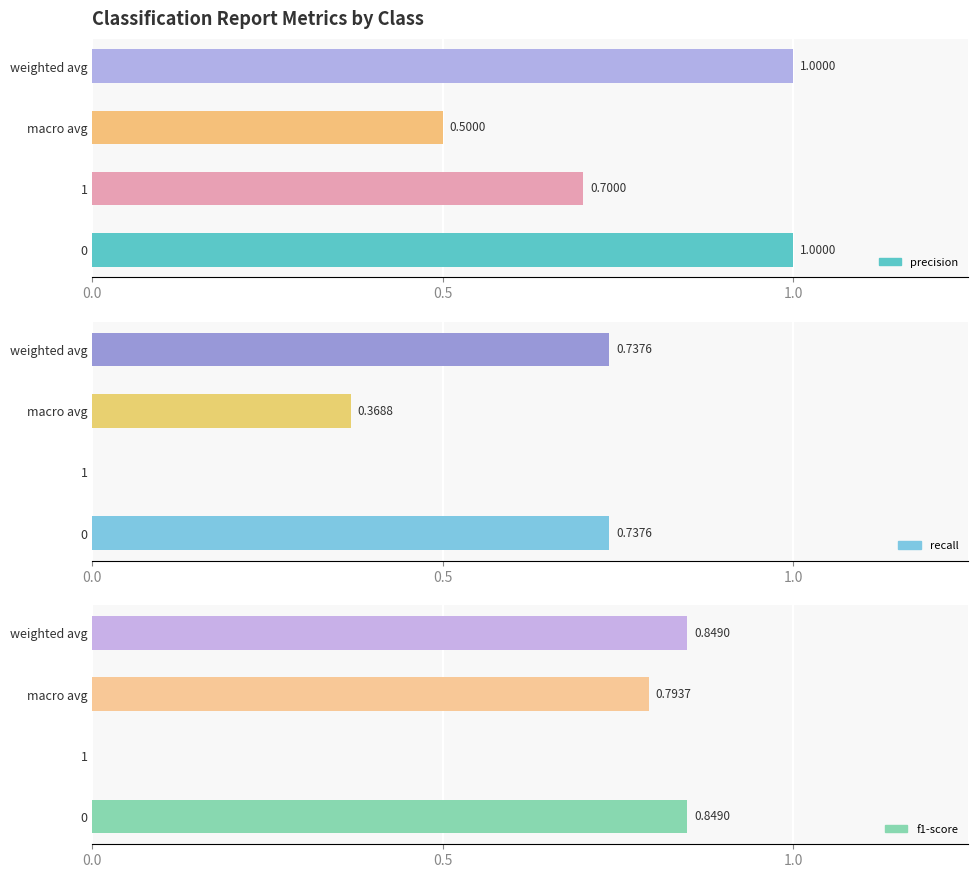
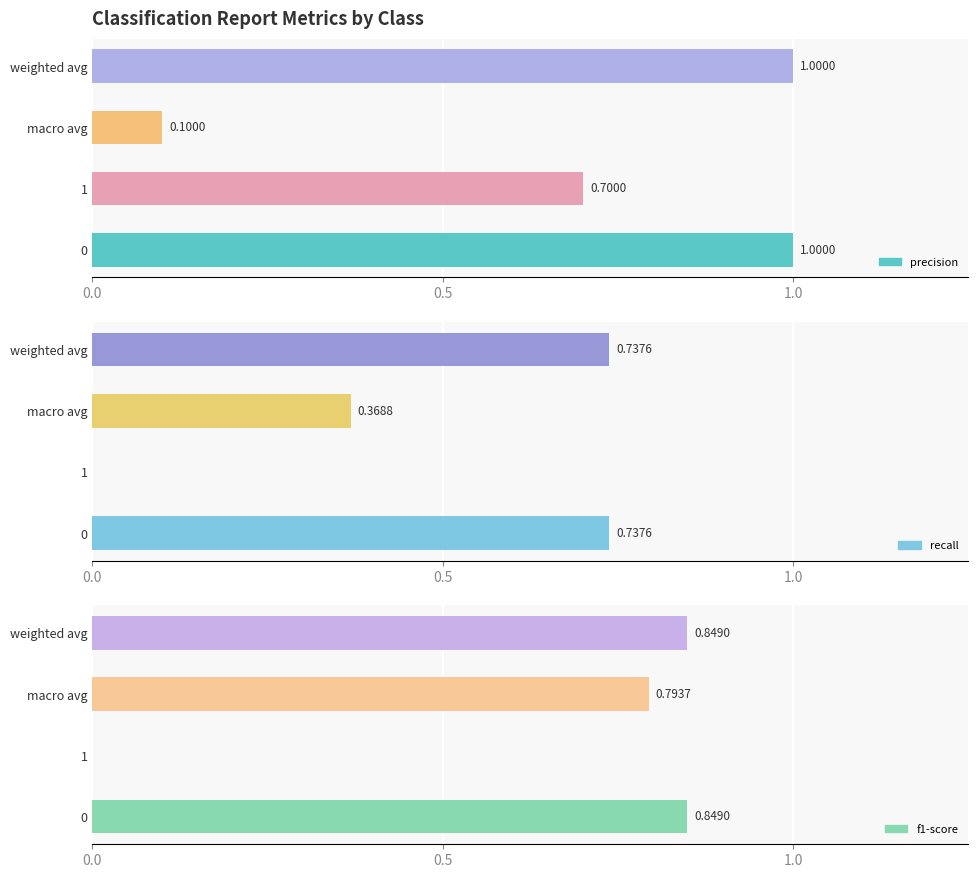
  {
    "Classification Report Metrics by Class": {
      "weighted avg": 1.0000,
-     "macro avg": 0.5000,
+     "macro avg": 0.1000,
      "1": 0.7000,
      "0": 1.0000
    }
  }
